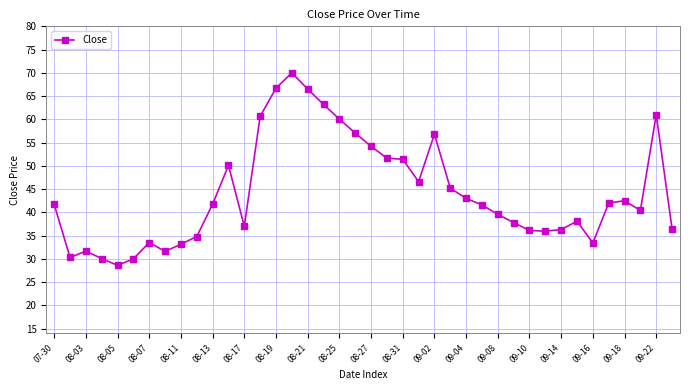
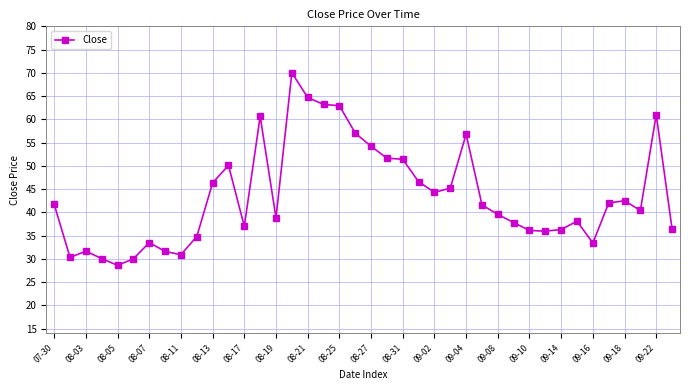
  {
    "07-30": 42,
    "08-03": 32,
    "08-05": 29,
    "08-07": 34,
-   "08-11": 33,
-   "08-13": 42,
+   "08-11": 31,
+   "08-13": 46,
    "08-17": 37,
-   "08-19": 67,
-   "08-21": 67,
-   "08-25": 60,
+   "08-19": 39,
+   "08-21": 65,
+   "08-25": 63,
    "08-27": 54,
    "08-31": 51,
-   "09-02": 57,
-   "09-04": 43,
+   "09-02": 44,
+   "09-04": 57,
    "09-08": 40,
    "09-10": 36,
    "09-14": 36,
    "09-16": 33,
    "09-18": 43,
    "09-22": 61
  }
